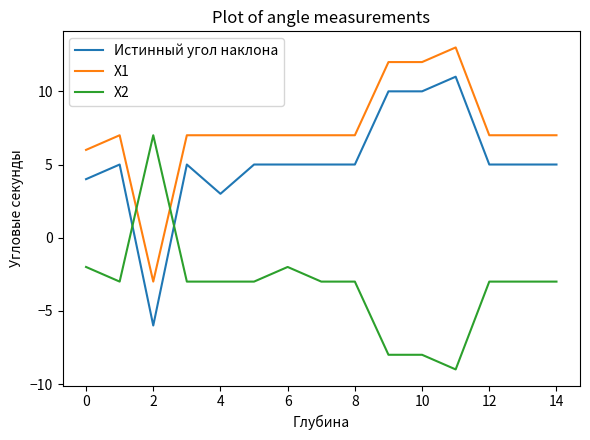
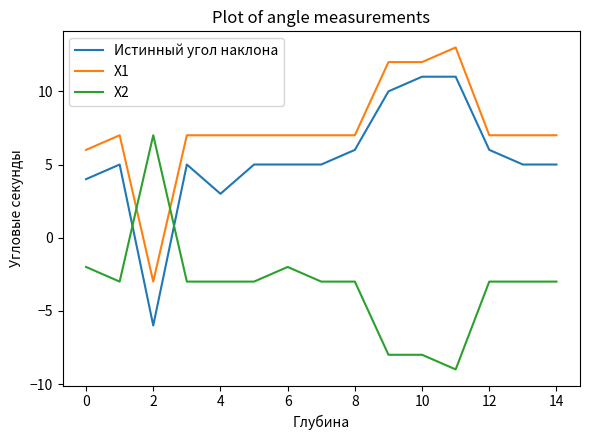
  {
    "Истинный угол наклона": {
      "0": 4,
      "2": -6,
      "4": 3,
      "6": 5,
-     "8": 5,
-     "10": 10,
-     "12": 5,
+     "8": 6,
+     "10": 11,
+     "12": 6,
      "14": 5
    },
    "X1": {
      "0": 6,
      "2": -3,
      "4": 7,
      "6": 7,
      "8": 7,
      "10": 12,
      "12": 7,
      "14": 7
    },
    "X2": {
      "0": -2,
      "2": 7,
      "4": -3,
      "6": -2,
      "8": -3,
      "10": -8,
      "12": -3,
      "14": -3
    }
  }
